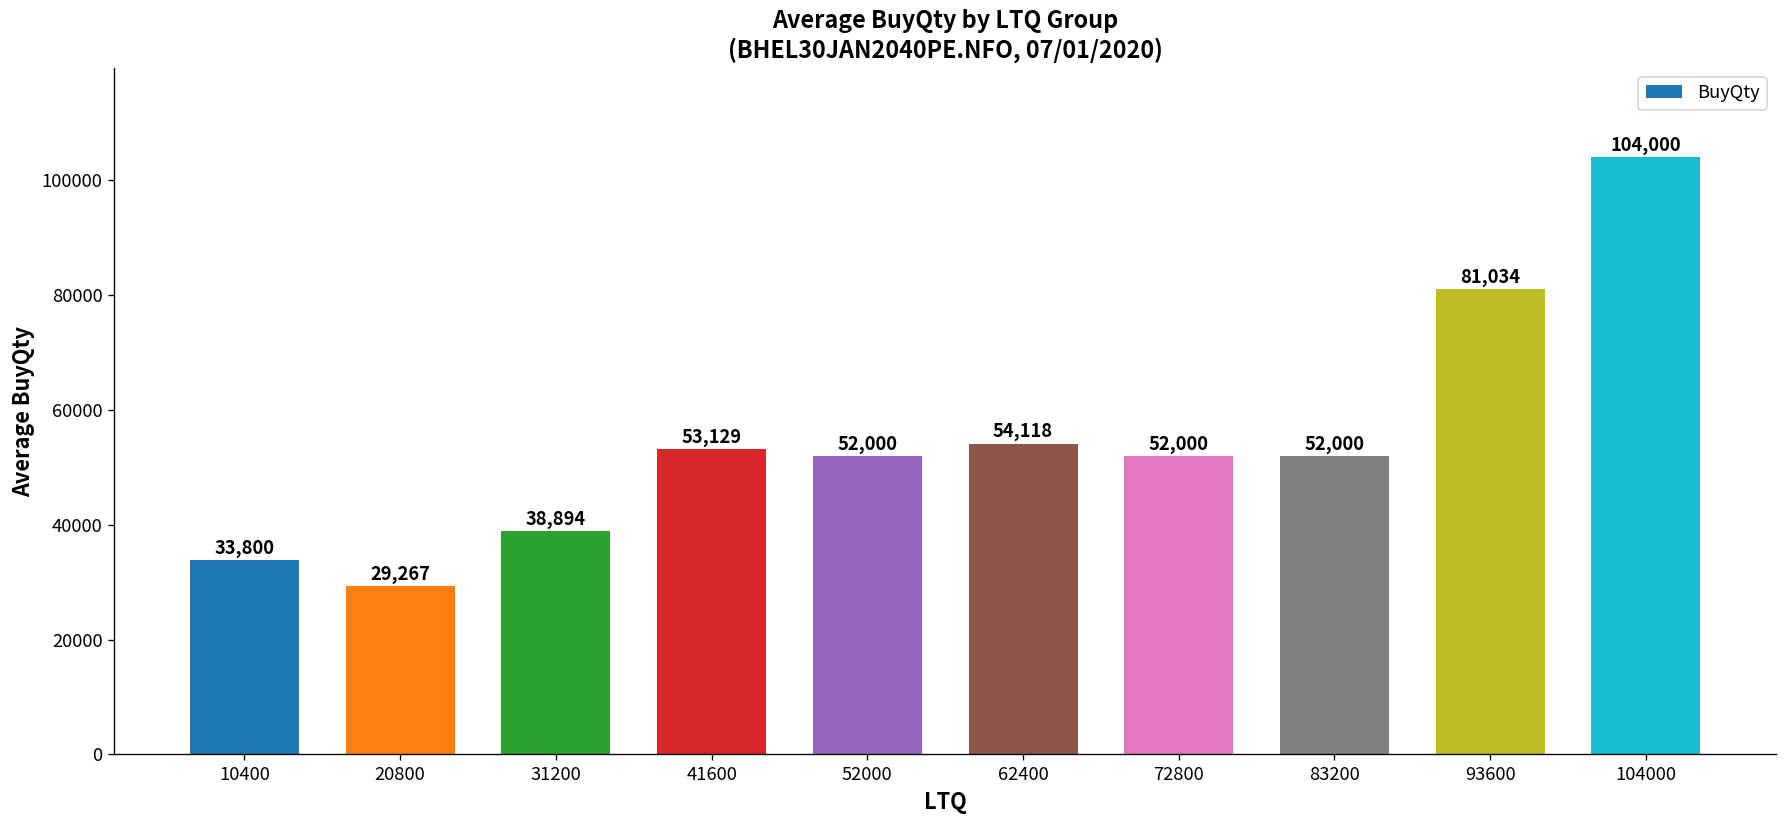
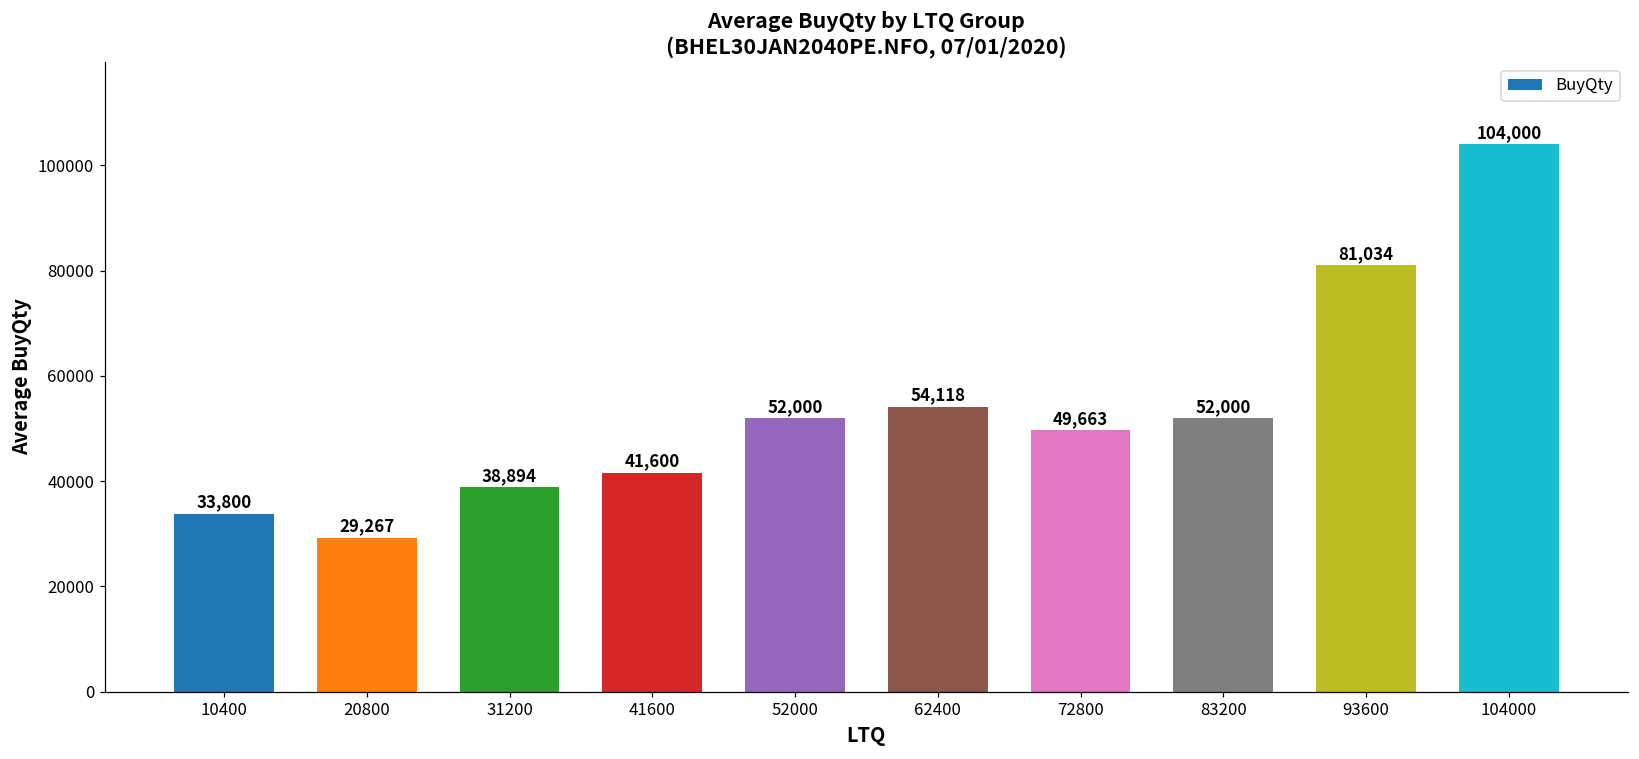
  {
    "10400": "33,800",
    "20800": "29,267",
    "31200": "38,894",
-   "41600": "53,129",
+   "41600": "41,600",
    "52000": "52,000",
    "62400": "54,118",
-   "72800": "52,000",
+   "72800": "49,663",
    "83200": "52,000",
    "93600": "81,034",
    "104000": "104,000"
  }
